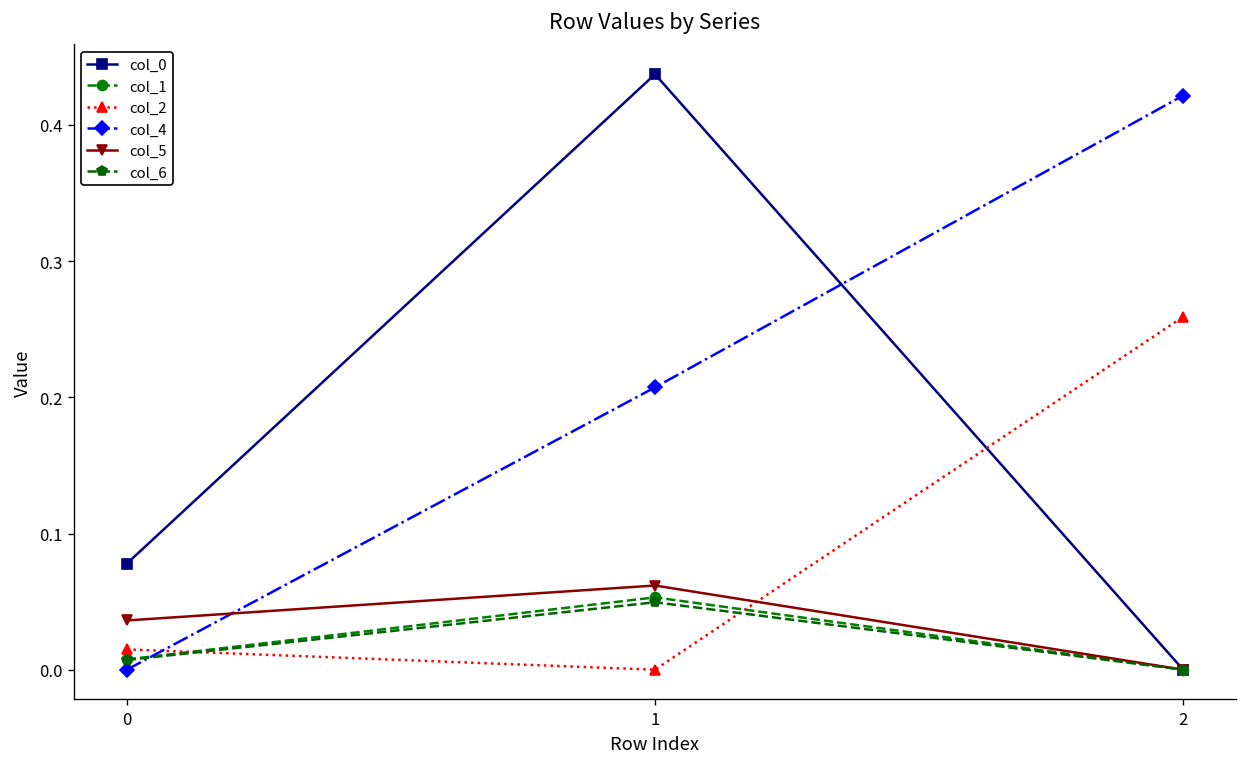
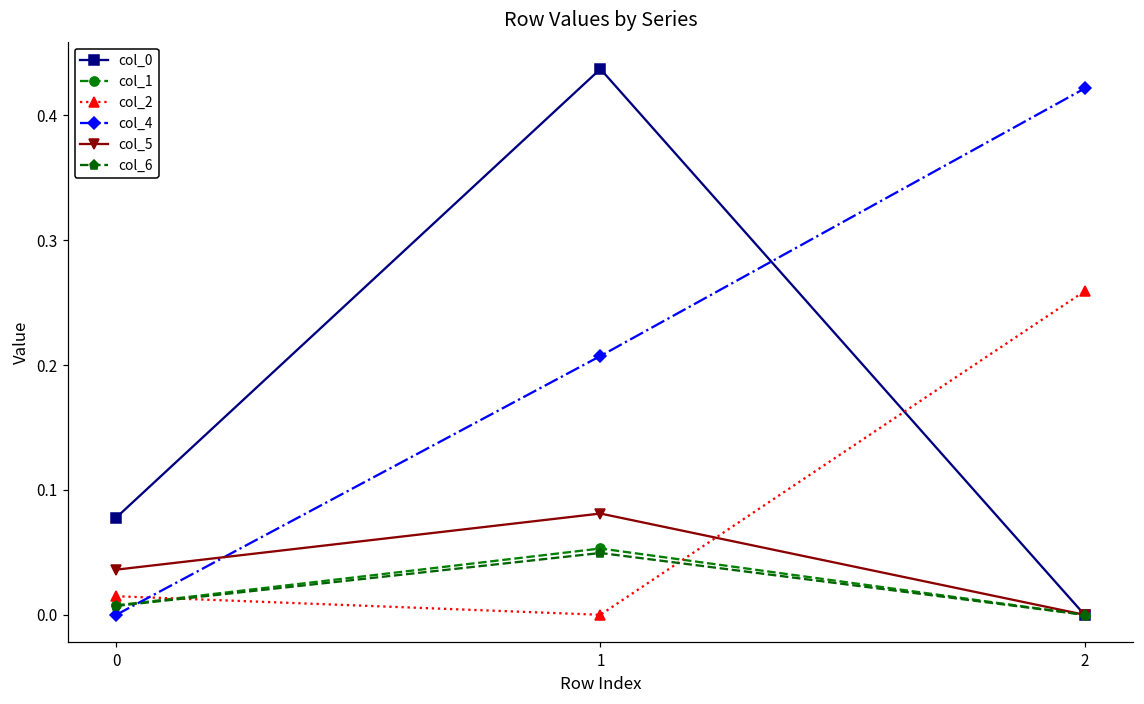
  {
    "col_0": {
      "0": 0.078,
      "1": 0.437
    },
    "col_2": {
      "0": 0.015,
      "1": 0.000,
      "2": 0.259
    },
    "col_4": {
      "0": 0.000,
      "1": 0.207,
      "2": 0.422
    },
    "col_5": {
      "0": 0.036,
-     "1": 0.062
+     "1": 0.081
    }
  }
